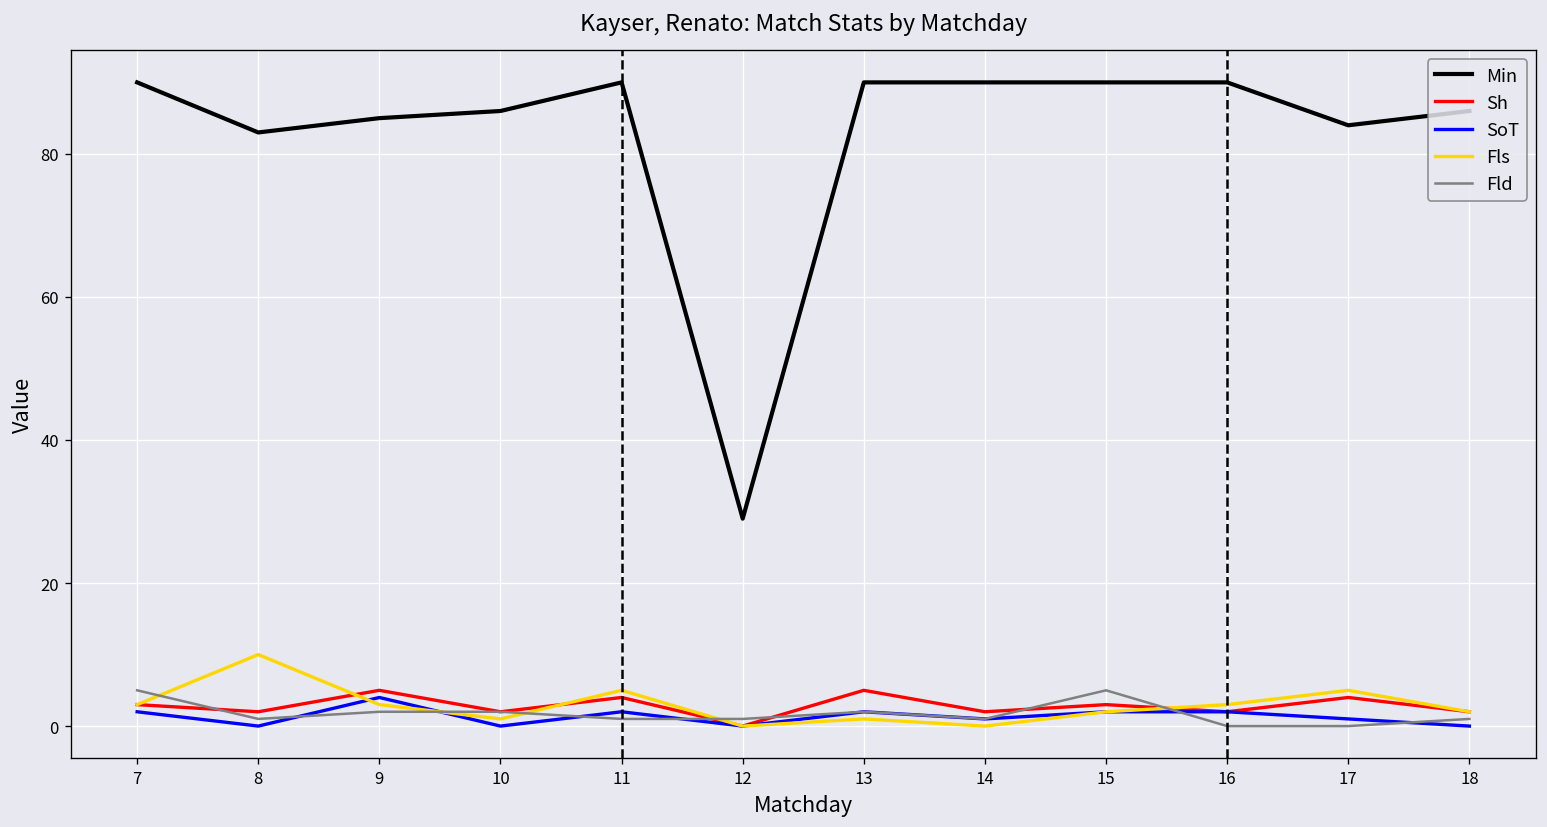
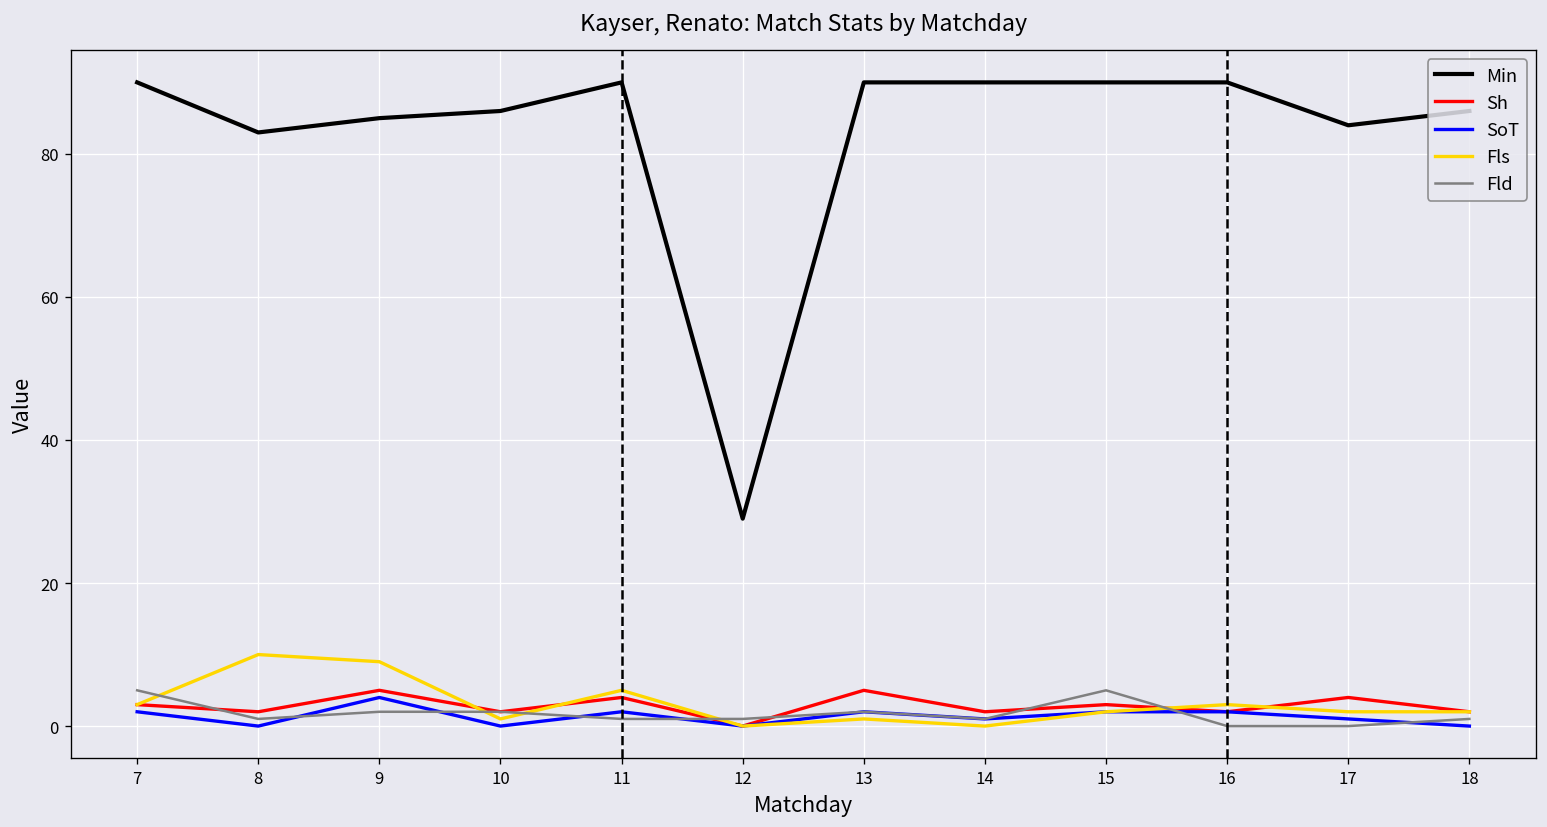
  {
    "Min": {
      "7": 90,
      "8": 83,
      "9": 85,
      "10": 86,
      "11": 90,
      "12": 29,
      "13": 90,
      "14": 90,
      "15": 90,
      "16": 90,
      "17": 84
    },
    "Sh": {
      "8": 2,
      "9": 5,
      "11": 4,
      "13": 5,
      "14": 2,
      "15": 3,
      "17": 4
    },
    "SoT": {
      "7": 2,
      "8": 0,
      "9": 4,
      "10": 0,
      "11": 2,
      "17": 1,
      "18": 0
    },
    "Fls": {
      "8": 10,
-     "9": 3,
+     "9": 9,
      "10": 1,
      "11": 5,
      "13": 1,
      "14": 0,
      "16": 3,
-     "17": 5
+     "17": 2
    },
    "Fld": {
      "7": 5,
      "8": 1,
      "9": 2,
      "11": 1,
      "12": 1,
      "15": 5,
      "16": 0,
      "17": 0,
      "18": 1
    }
  }
